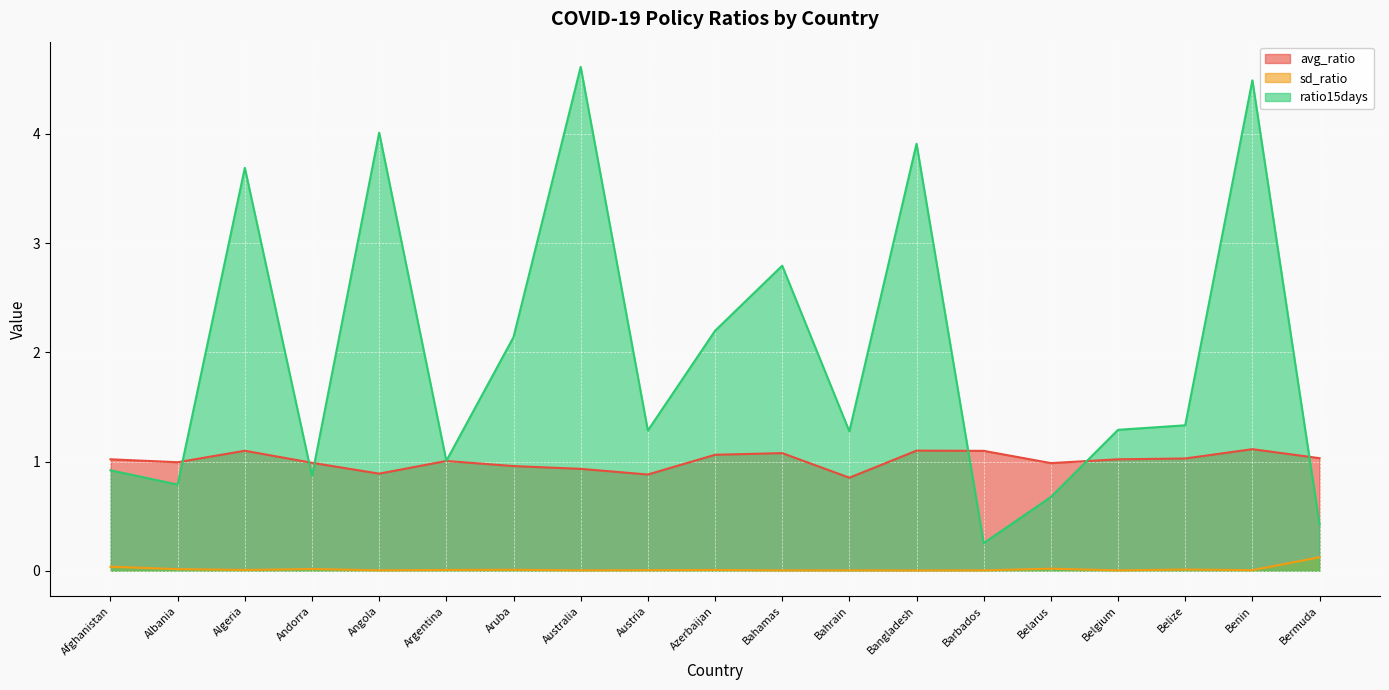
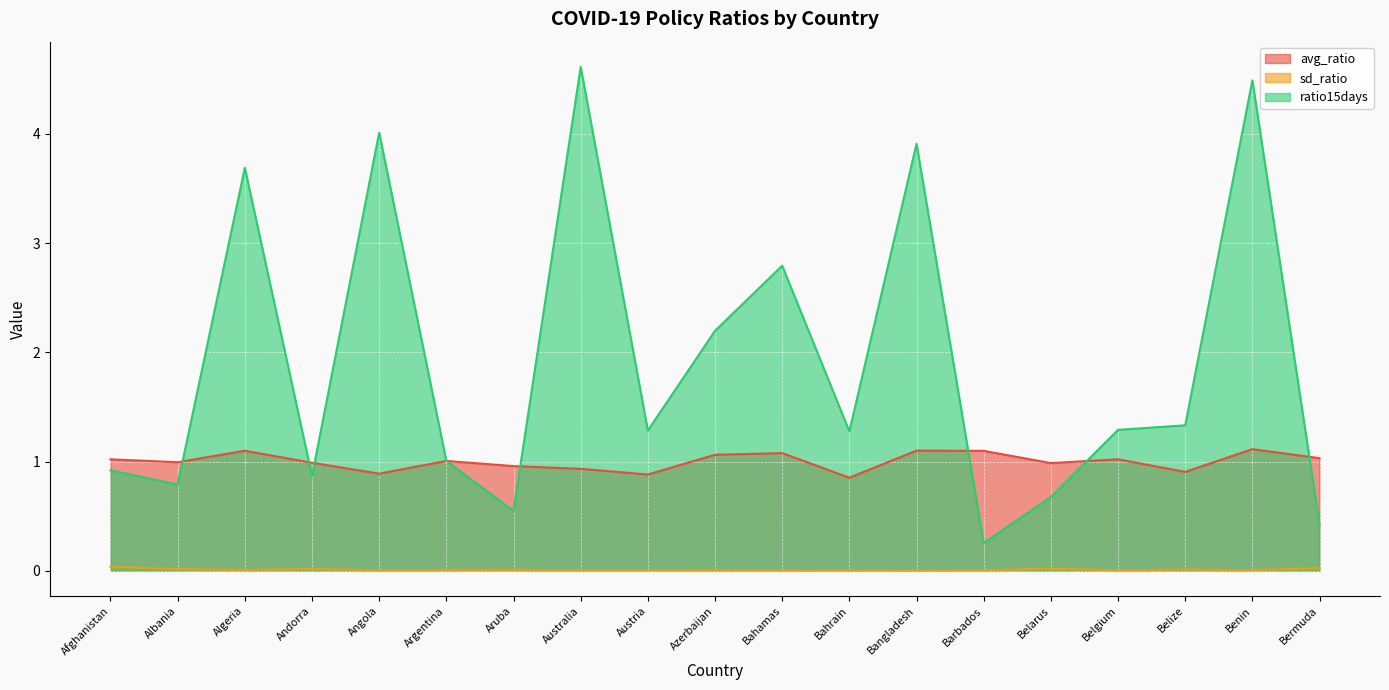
  {
    "avg_ratio": {
      "Afghanistan": 1.02,
      "Albania": 0.99,
      "Algeria": 1.10,
      "Andorra": 0.99,
      "Angola": 0.89,
      "Aruba": 0.96,
      "Australia": 0.93,
      "Austria": 0.88,
      "Azerbaijan": 1.06,
      "Bahamas": 1.08,
      "Bahrain": 0.85,
      "Bangladesh": 1.10,
      "Barbados": 1.10,
      "Belarus": 0.99,
      "Belgium": 1.02,
-     "Belize": 1.03,
+     "Belize": 0.91,
      "Benin": 1.11,
      "Bermuda": 1.03
    },
    "sd_ratio": {
      "Afghanistan": 0.04,
      "Albania": 0.02,
      "Algeria": 0.01,
      "Andorra": 0.02,
      "Angola": 0.00,
      "Argentina": 0.01,
      "Aruba": 0.01,
      "Australia": 0.00,
      "Austria": 0.01,
      "Azerbaijan": 0.01,
      "Bahamas": 0.00,
      "Bahrain": 0.00,
      "Bangladesh": 0.00,
      "Barbados": 0.00,
      "Belarus": 0.02,
      "Belgium": 0.00,
      "Belize": 0.01,
      "Benin": 0.01,
-     "Bermuda": 0.12
+     "Bermuda": 0.02
    },
    "ratio15days": {
      "Afghanistan": 0.92,
      "Albania": 0.79,
      "Algeria": 3.69,
      "Andorra": 0.87,
      "Angola": 4.01,
-     "Aruba": 2.14,
+     "Aruba": 0.55,
      "Australia": 4.61,
      "Austria": 1.28,
      "Azerbaijan": 2.20,
      "Bahamas": 2.79,
      "Bahrain": 1.28,
      "Bangladesh": 3.91,
      "Barbados": 0.25,
      "Belarus": 0.68,
      "Belgium": 1.29,
      "Belize": 1.33,
      "Benin": 4.49,
      "Bermuda": 0.42
    }
  }
